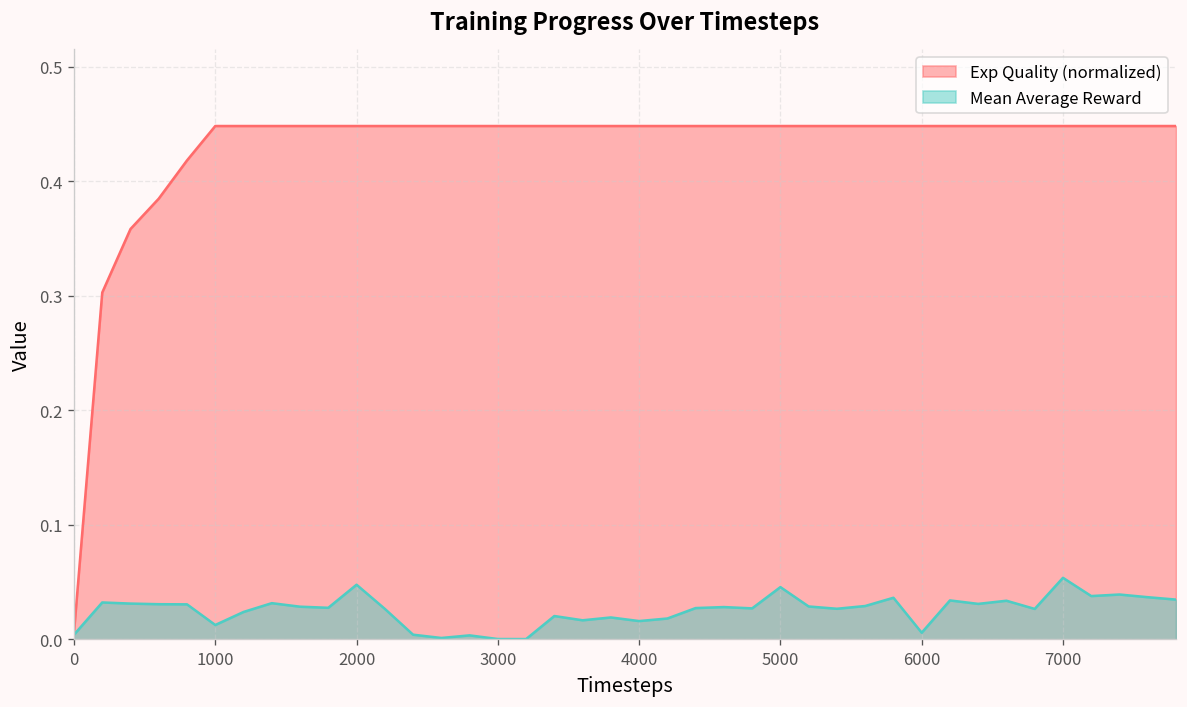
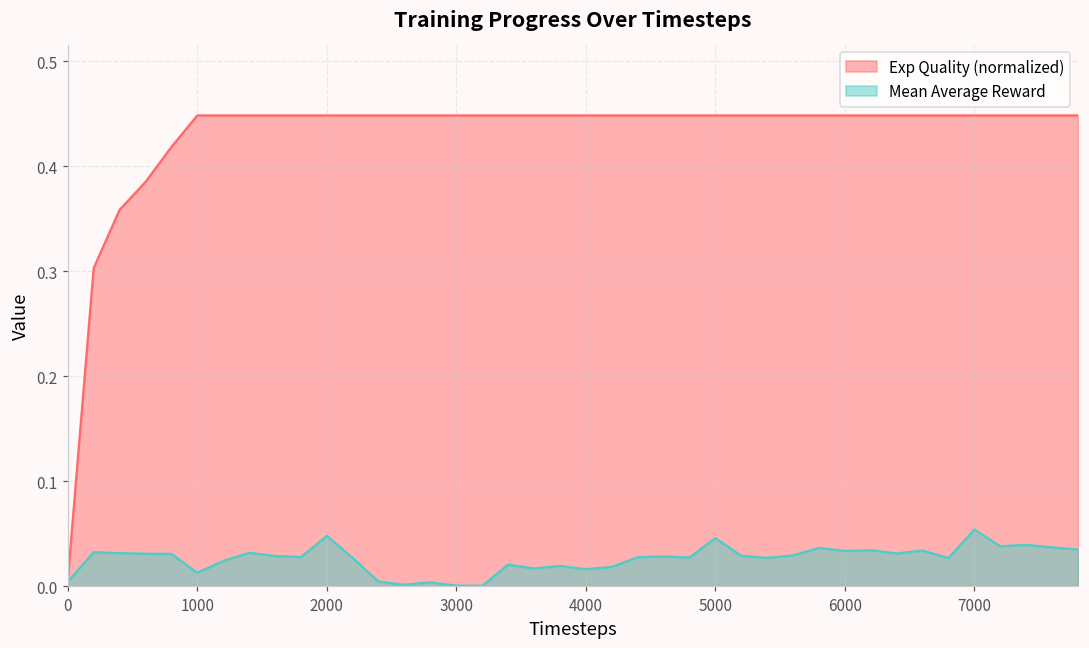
  {
    "Exp Quality (normalized)": {
      "1000": 0.45,
      "2000": 0.45,
      "3000": 0.45,
      "4000": 0.45,
      "5000": 0.45,
      "6000": 0.45,
      "7000": 0.45
    },
    "Mean Average Reward": {
      "1000": 0.01,
      "2000": 0.05,
      "3000": 0.00,
      "4000": 0.02,
      "5000": 0.05,
-     "6000": 0.01,
+     "6000": 0.03,
      "7000": 0.05
    }
  }
